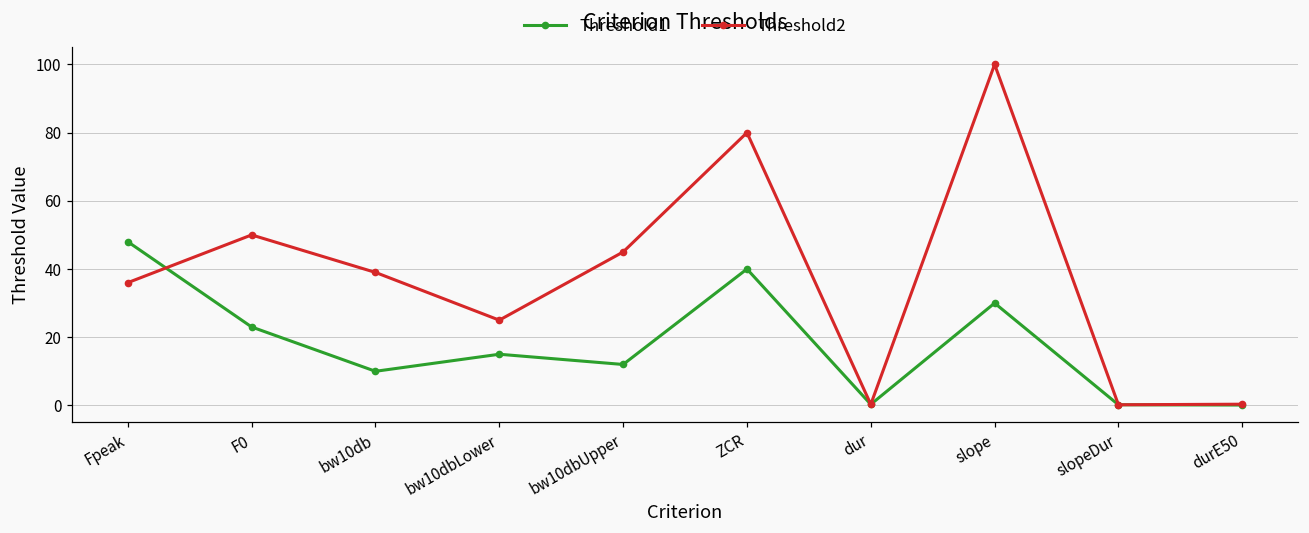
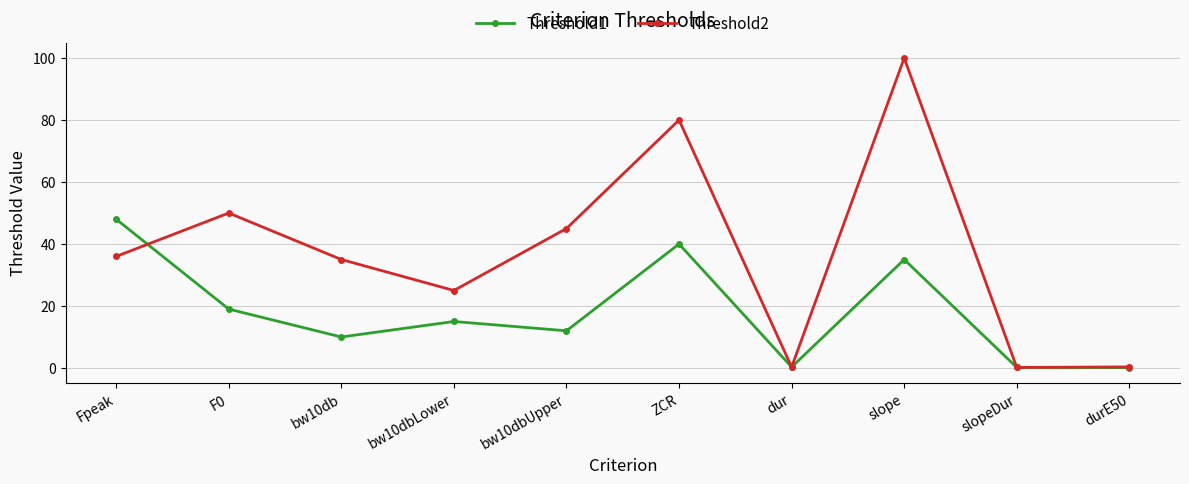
  {
    "Threshold1": {
      "Fpeak": 48,
-     "F0": 23,
+     "F0": 19,
      "bw10db": 10,
      "bw10dbLower": 15,
      "bw10dbUpper": 12,
      "ZCR": 40,
-     "slope": 30
+     "slope": 35
    },
    "Threshold2": {
      "Fpeak": 36,
      "F0": 50,
-     "bw10db": 39,
+     "bw10db": 35,
      "bw10dbLower": 25,
      "bw10dbUpper": 45,
      "ZCR": 80,
      "slope": 100
    }
  }
